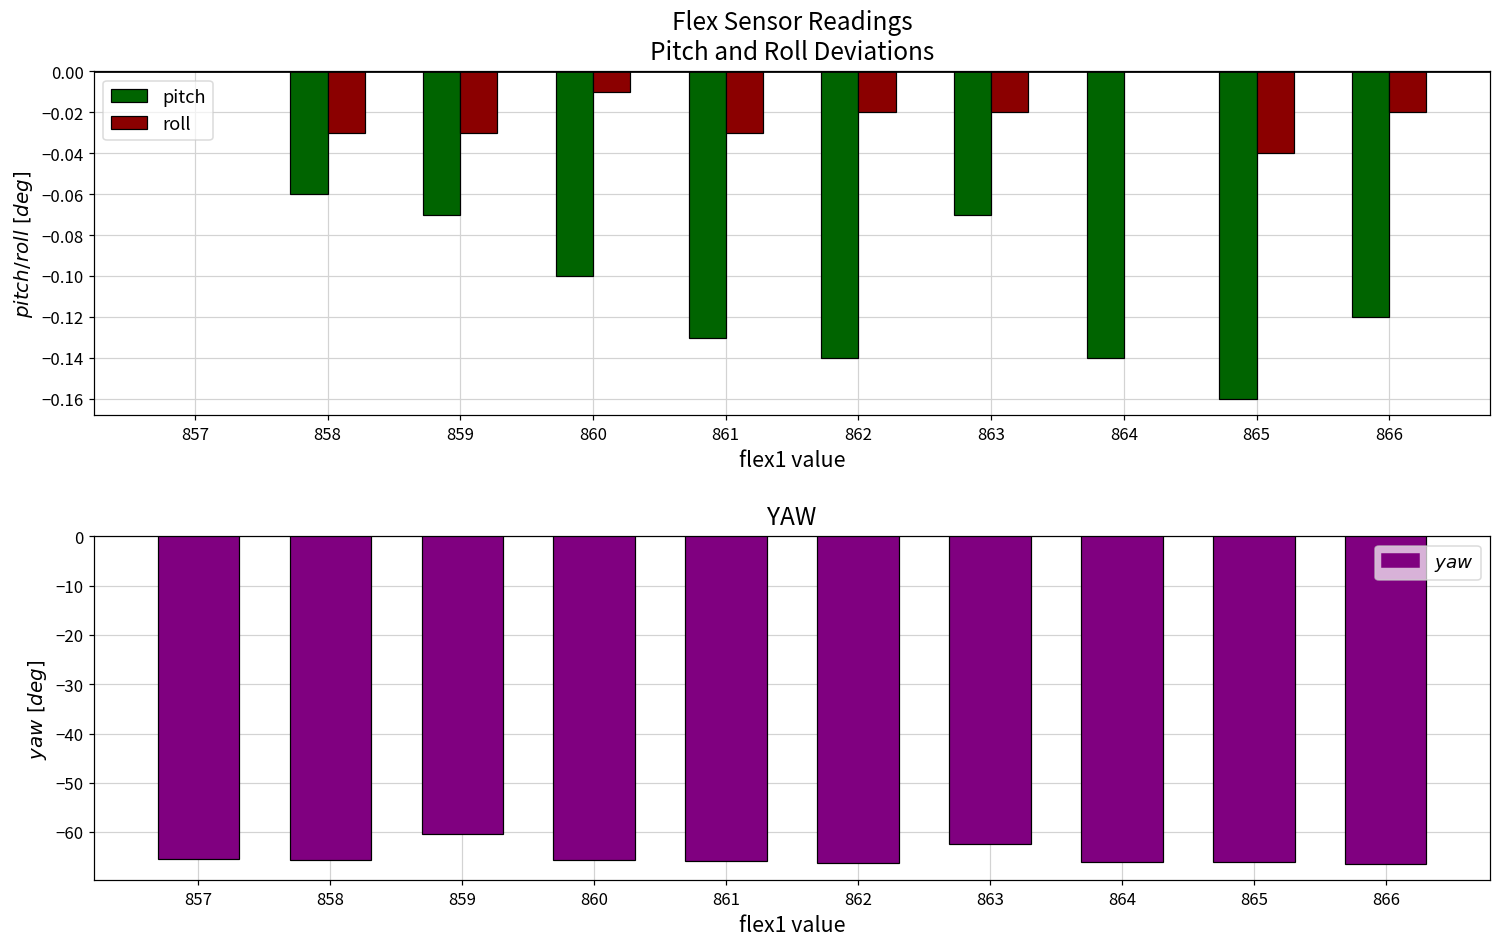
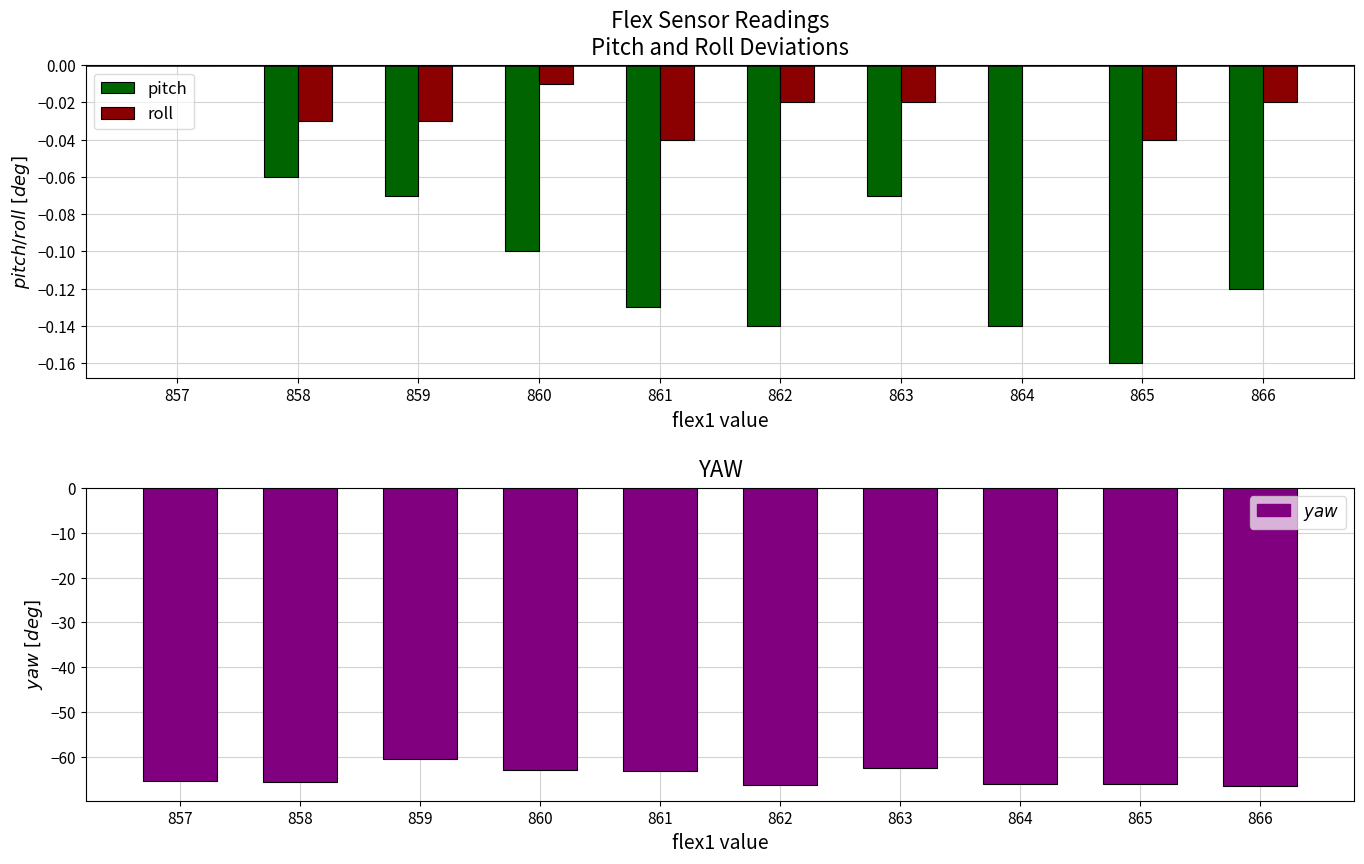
  {
    "Flex Sensor Readings Pitch and Roll Deviations": {
      "pitch": {
        "857": 0.000,
        "858": -0.060,
        "859": -0.070,
        "860": -0.100,
        "861": -0.130,
        "862": -0.140,
        "863": -0.070,
        "864": -0.140,
        "865": -0.160,
        "866": -0.120
      },
      "roll": {
        "857": 0.000,
        "858": -0.030,
        "859": -0.030,
        "860": -0.010,
-       "861": -0.030,
+       "861": -0.040,
        "862": -0.020,
        "863": -0.020,
        "864": 0.000,
        "865": -0.040,
        "866": -0.020
      }
    },
    "YAW": {
      "857": -65,
      "858": -66,
      "859": -60,
-     "860": -66,
-     "861": -66,
+     "860": -63,
+     "861": -63,
      "862": -66,
      "863": -62,
      "864": -66,
      "865": -66,
      "866": -66
    }
  }
